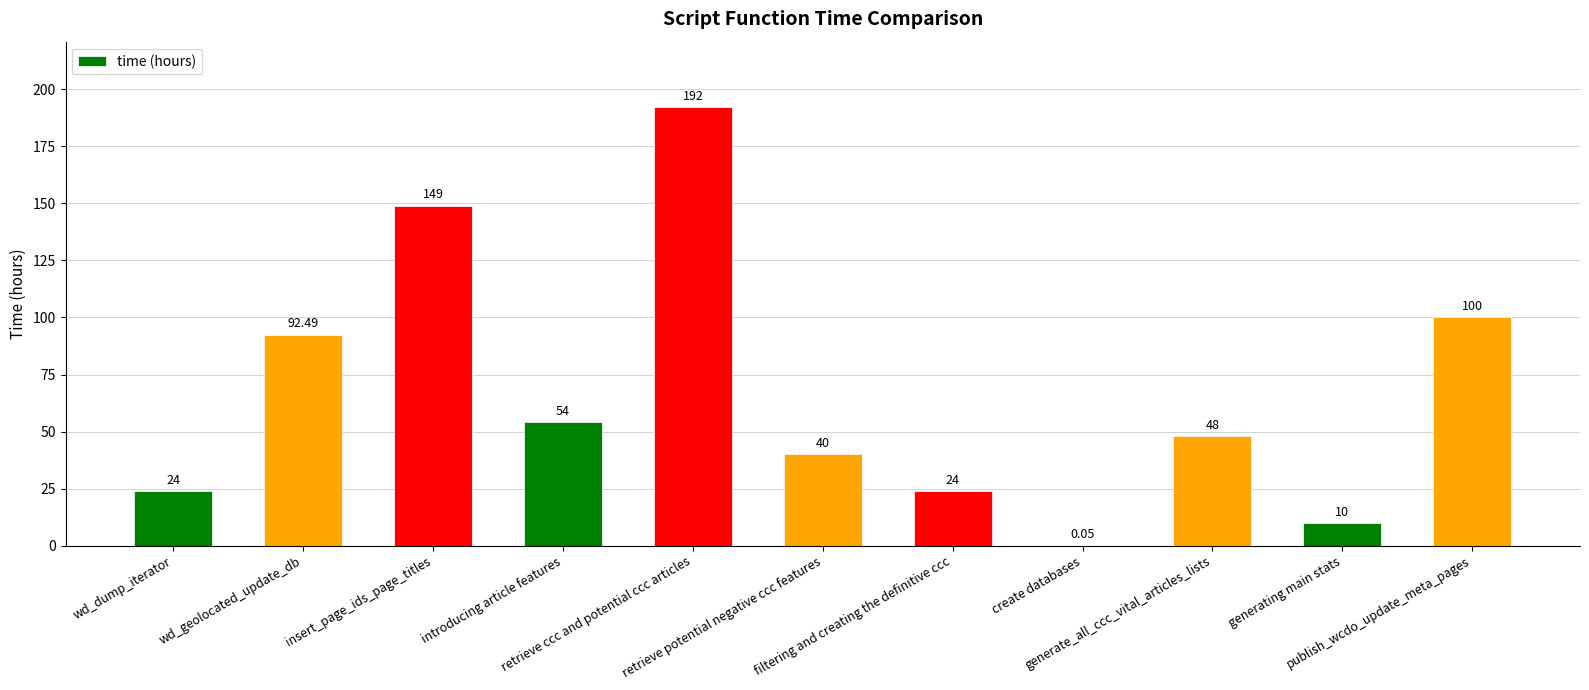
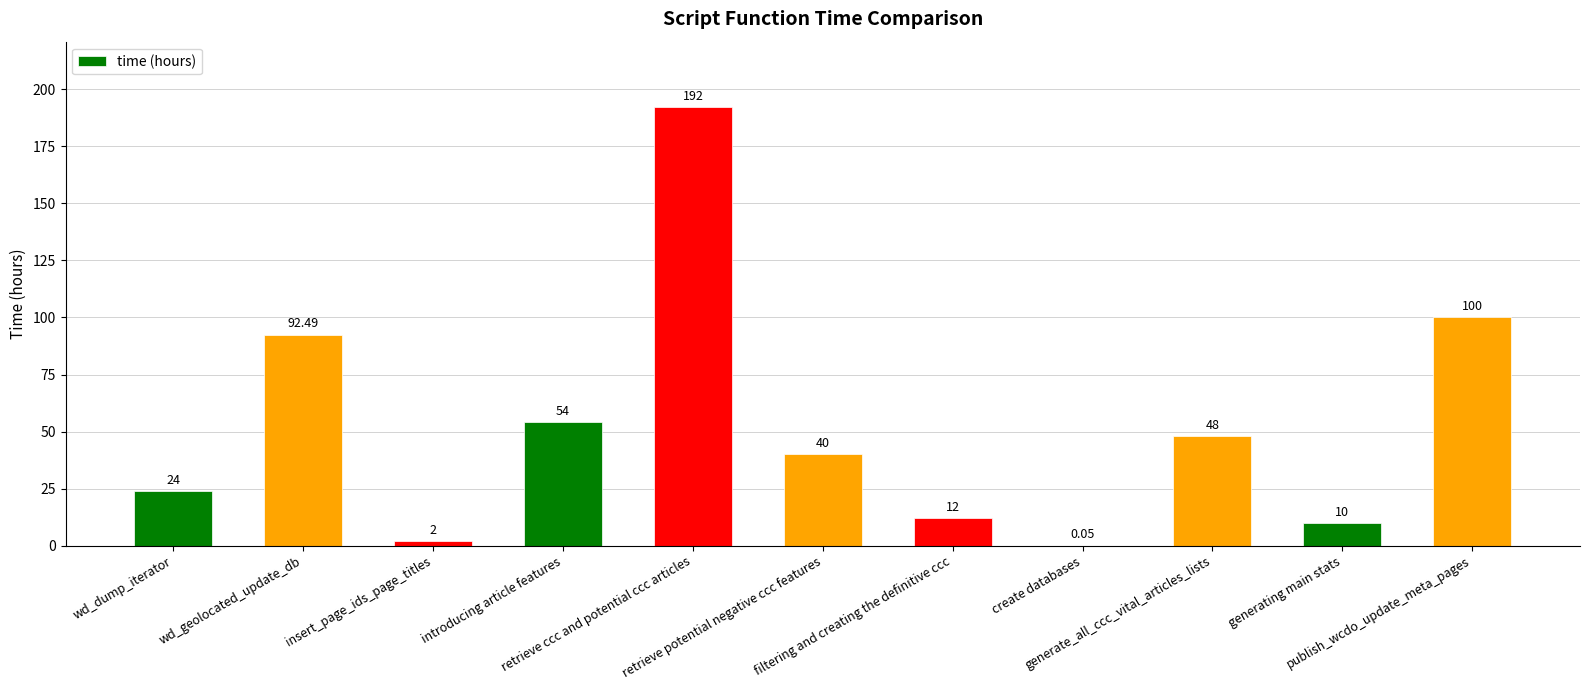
  {
    "wd_dump_iterator": 24,
    "wd_geolocated_update_db": 92.49,
-   "insert_page_ids_page_titles": 149,
+   "insert_page_ids_page_titles": 2,
    "introducing article features": 54,
    "retrieve ccc and potential ccc articles": 192,
    "retrieve potential negative ccc features": 40,
-   "filtering and creating the definitive ccc": 24,
+   "filtering and creating the definitive ccc": 12,
    "create databases": 0.05,
    "generate_all_ccc_vital_articles_lists": 48,
    "generating main stats": 10,
    "publish_wcdo_update_meta_pages": 100
  }
